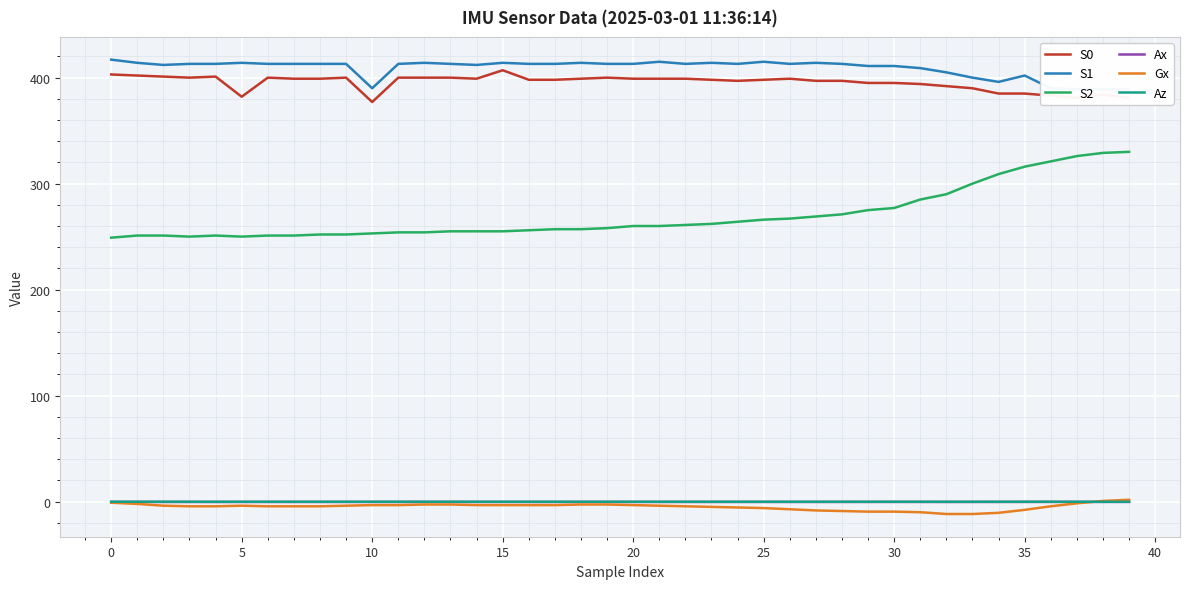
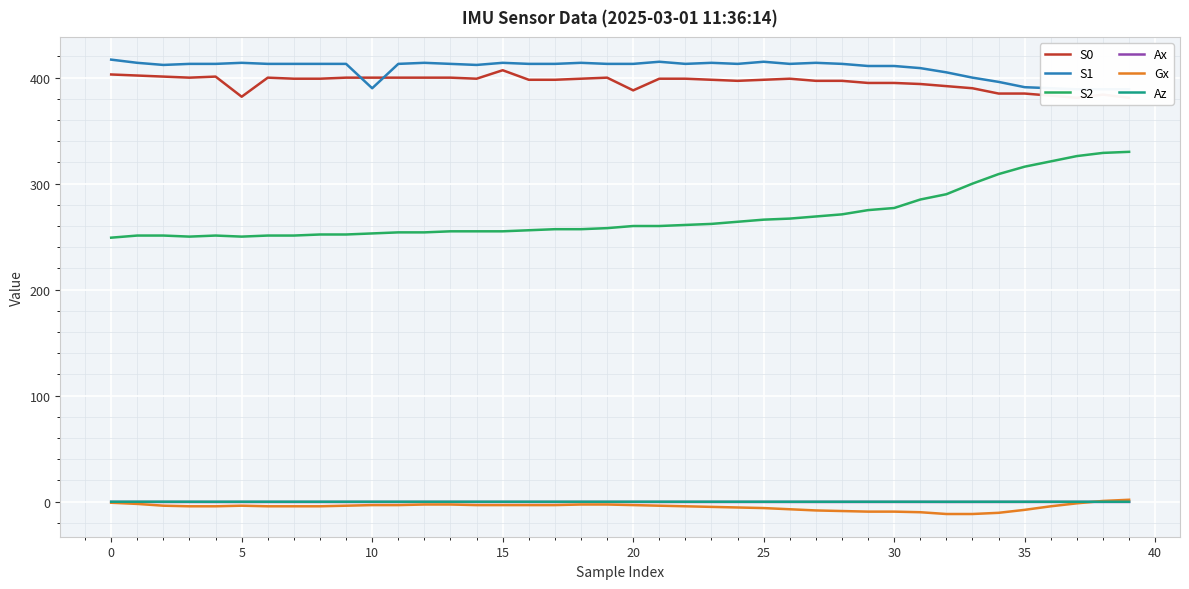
  {
    "S0": {
      "0": 403,
      "5": 382,
-     "10": 377,
+     "10": 400,
      "15": 407,
-     "20": 399,
+     "20": 388,
      "25": 398,
      "30": 395,
      "35": 385
    },
    "S1": {
      "0": 417,
      "5": 414,
      "10": 390,
      "15": 414,
      "20": 413,
      "25": 415,
      "30": 411,
-     "35": 402
+     "35": 391
    },
    "Gx": {
      "5": -4,
      "10": -3,
      "15": -3,
      "20": -3,
      "25": -6,
      "30": -10,
      "35": -8
    }
  }
